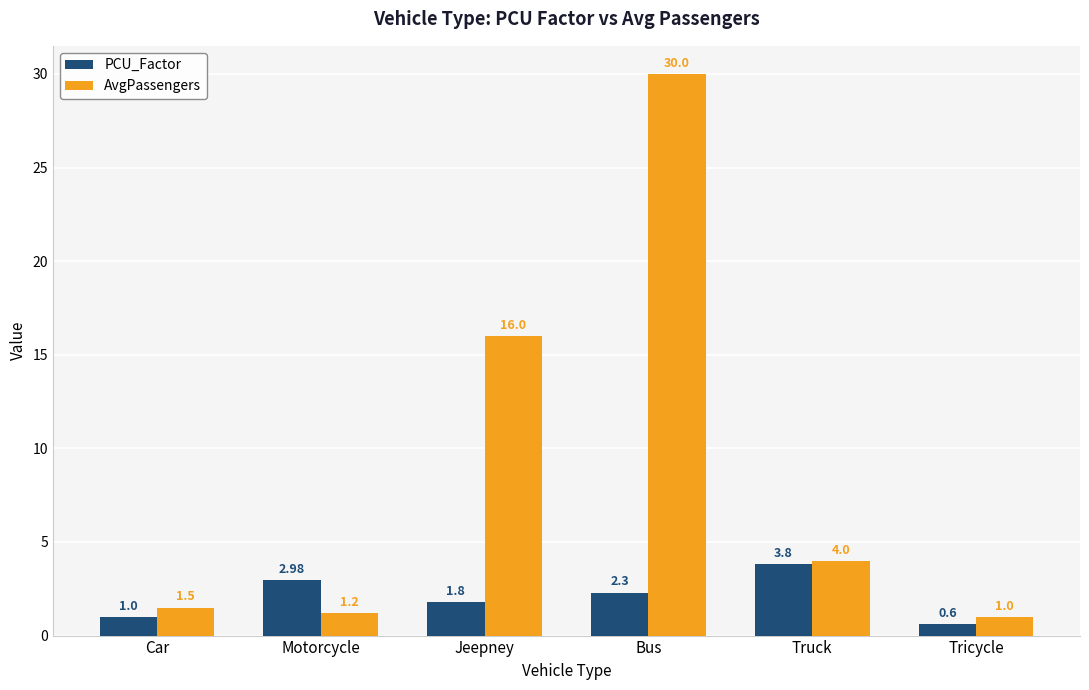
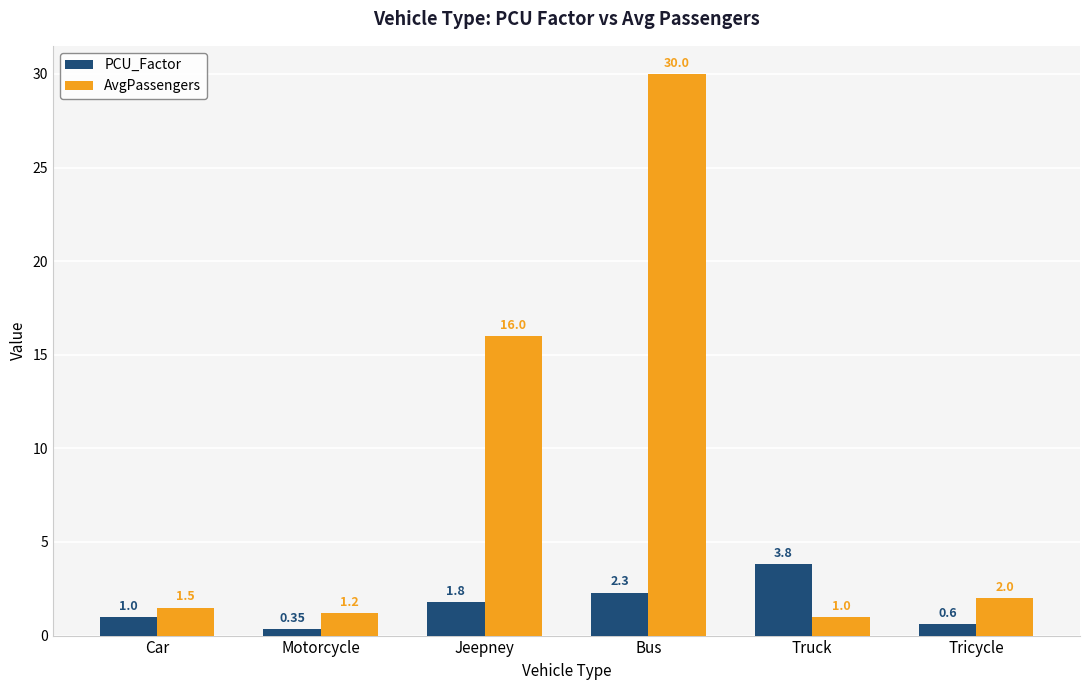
  {
    "PCU_Factor": {
      "Car": 1.0,
-     "Motorcycle": 2.98,
+     "Motorcycle": 0.35,
      "Jeepney": 1.8,
      "Bus": 2.3,
      "Truck": 3.8,
      "Tricycle": 0.6
    },
    "AvgPassengers": {
      "Car": 1.5,
      "Motorcycle": 1.2,
      "Jeepney": 16.0,
      "Bus": 30.0,
-     "Truck": 4.0,
-     "Tricycle": 1.0
+     "Truck": 1.0,
+     "Tricycle": 2.0
    }
  }
